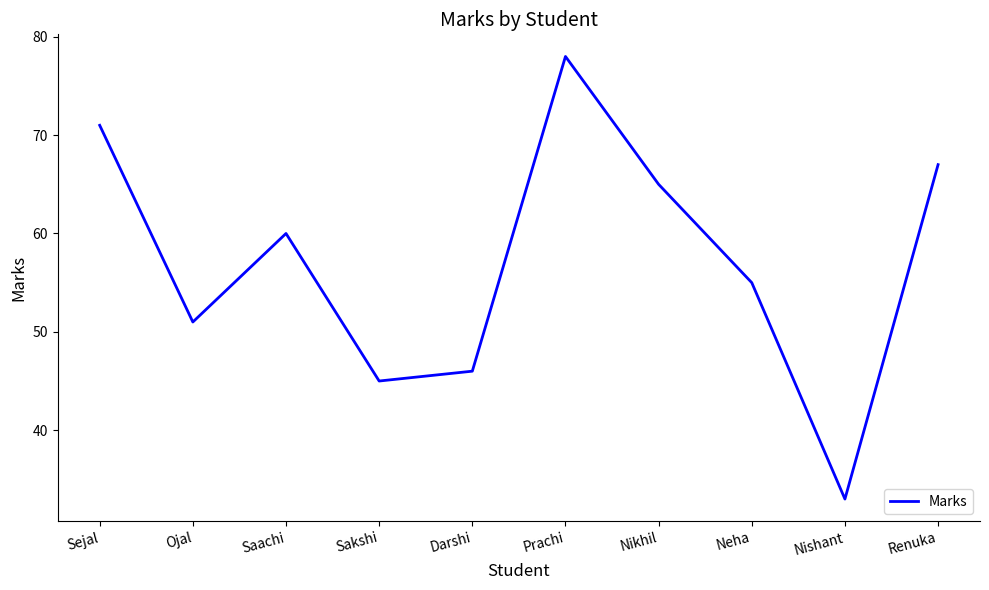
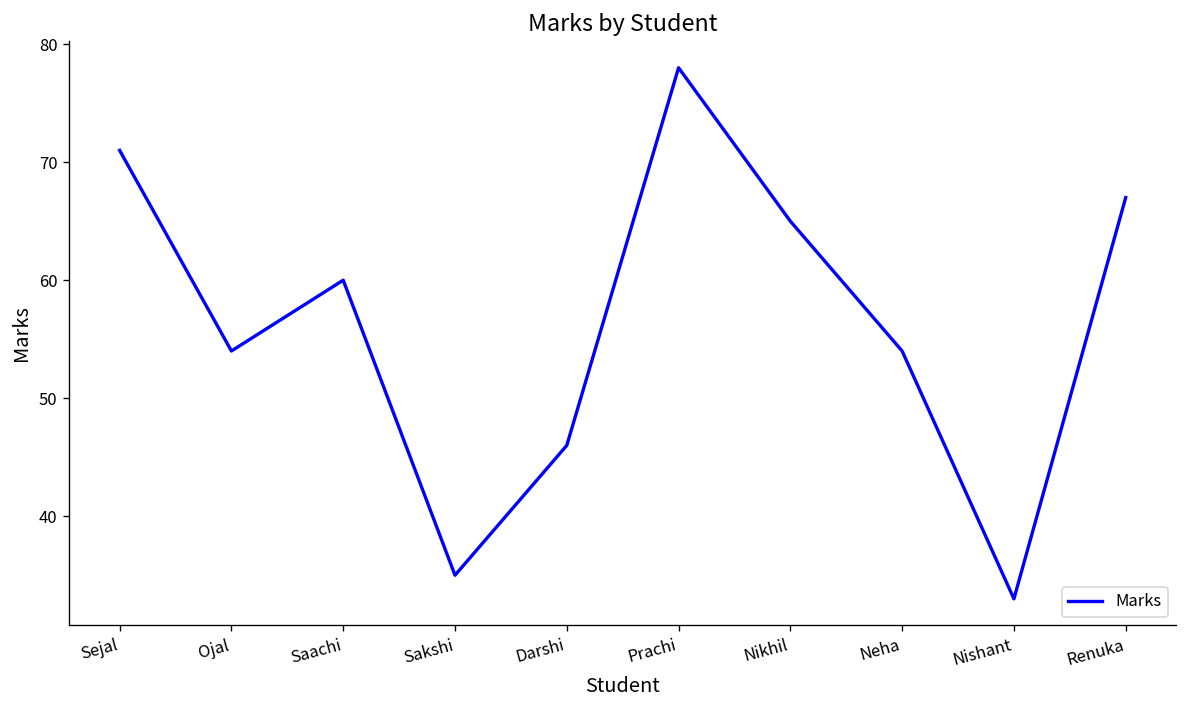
  {
    "Sejal": 71,
-   "Ojal": 51,
+   "Ojal": 54,
    "Saachi": 60,
-   "Sakshi": 45,
+   "Sakshi": 35,
    "Darshi": 46,
    "Prachi": 78,
    "Nikhil": 65,
-   "Neha": 55,
+   "Neha": 54,
    "Nishant": 33,
    "Renuka": 67
  }
